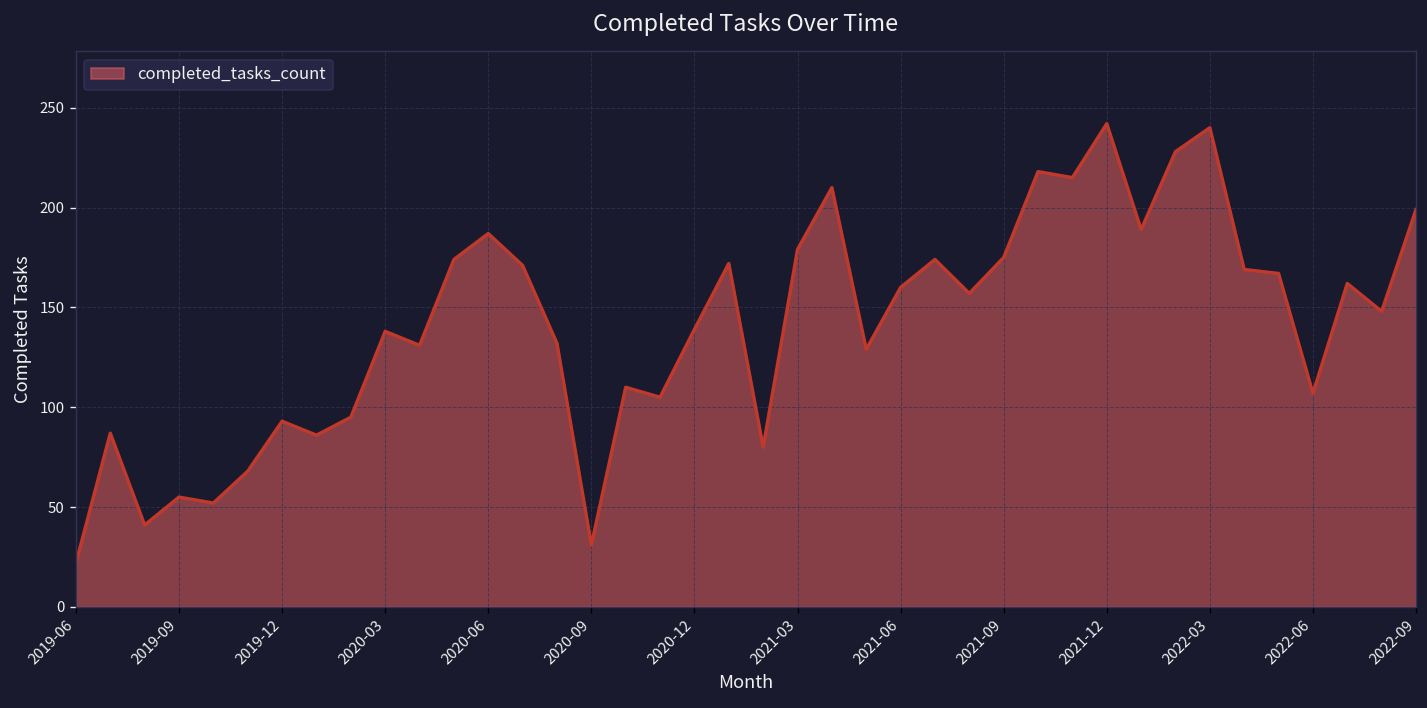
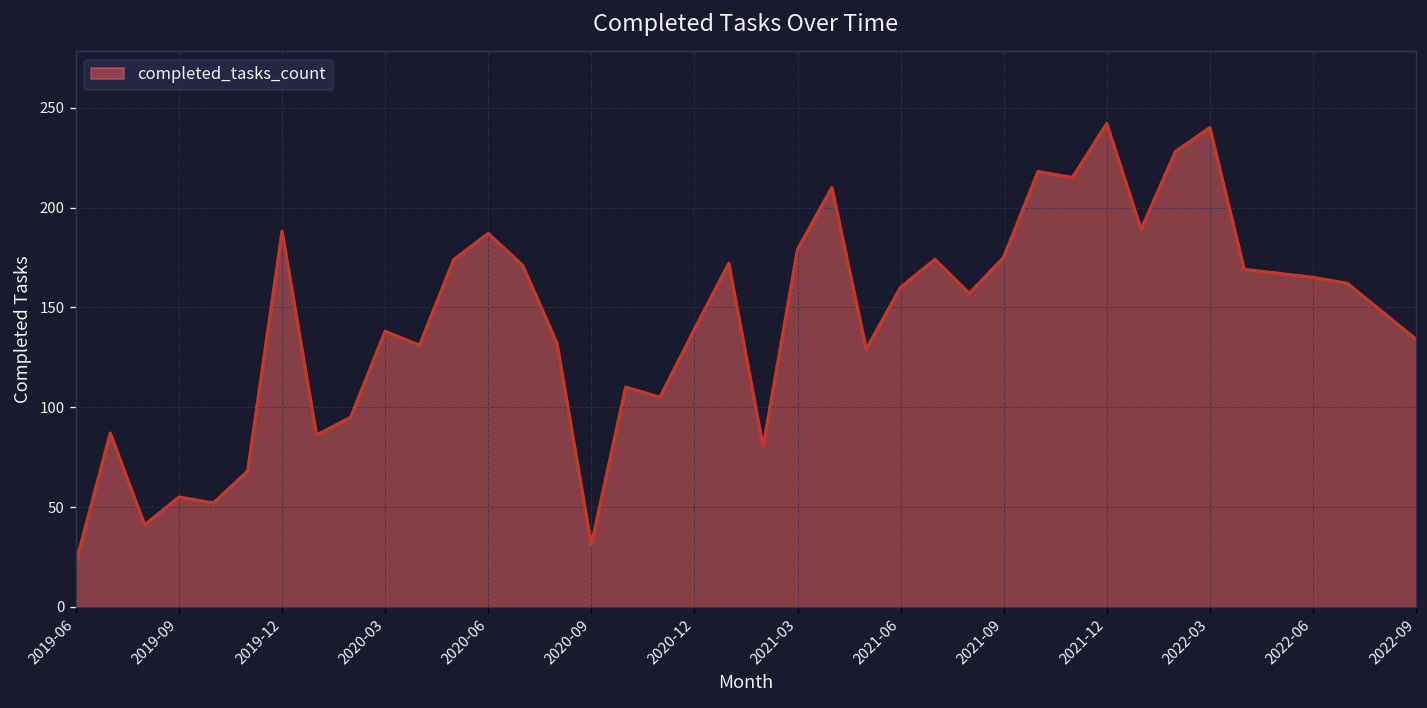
  {
    "2019-06": 22,
    "2019-09": 55,
-   "2019-12": 93,
+   "2019-12": 188,
    "2020-03": 138,
    "2020-06": 187,
    "2020-09": 31,
    "2020-12": 139,
    "2021-03": 179,
    "2021-06": 160,
    "2021-09": 175,
    "2021-12": 242,
    "2022-03": 240,
-   "2022-06": 107,
-   "2022-09": 199
+   "2022-06": 165,
+   "2022-09": 134
  }
